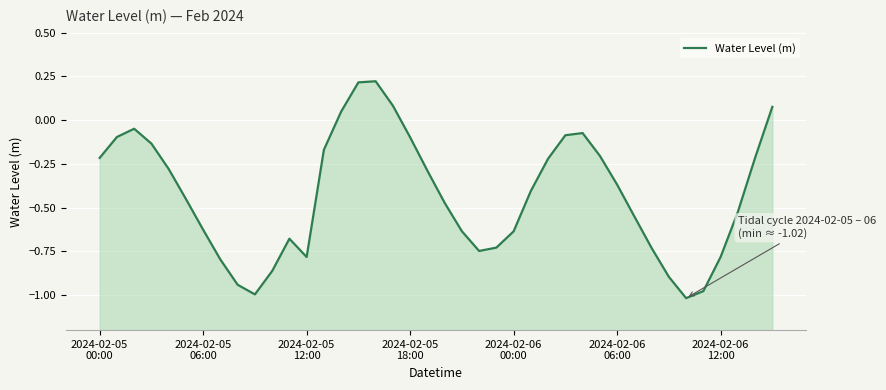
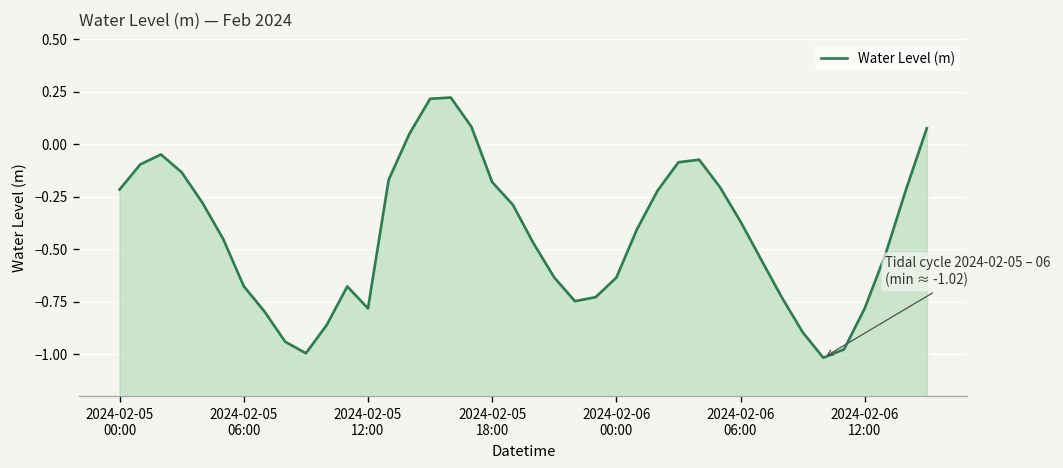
  {
    "2024-02-05 00:00": -0.22,
-   "2024-02-05 06:00": -0.63,
+   "2024-02-05 06:00": -0.68,
    "2024-02-05 12:00": -0.78,
-   "2024-02-05 18:00": -0.10,
+   "2024-02-05 18:00": -0.18,
    "2024-02-06 00:00": -0.64,
    "2024-02-06 06:00": -0.37
  }
